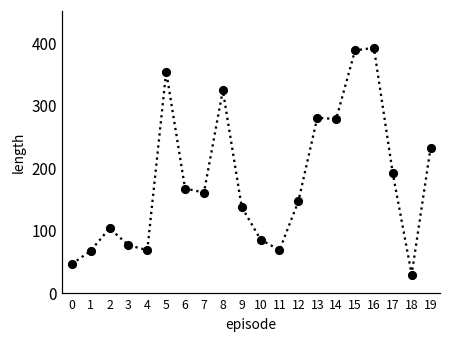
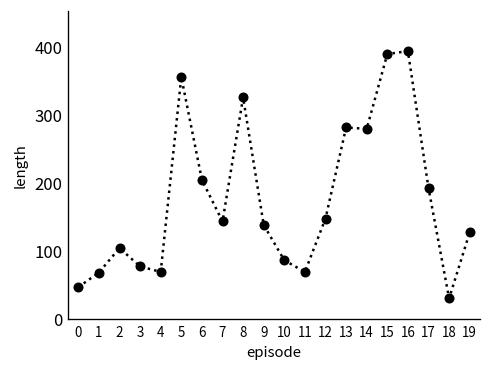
  {
    "0": 50,
    "1": 70,
    "2": 100,
    "3": 80,
    "4": 70,
    "5": 360,
-   "6": 170,
-   "7": 160,
+   "6": 200,
+   "7": 140,
    "8": 330,
    "9": 140,
    "10": 90,
    "11": 70,
    "12": 150,
    "13": 280,
    "14": 280,
    "15": 390,
    "16": 390,
    "17": 190,
    "18": 30,
-   "19": 230
+   "19": 130
  }
